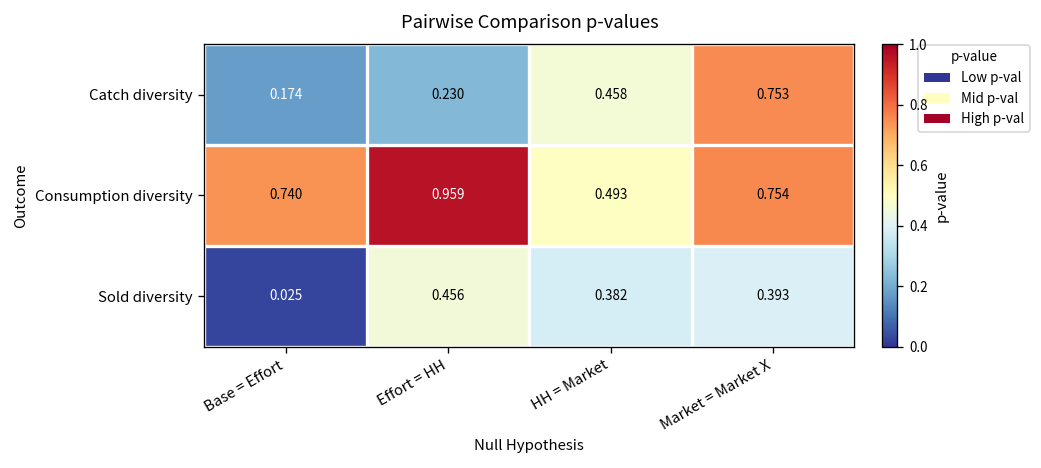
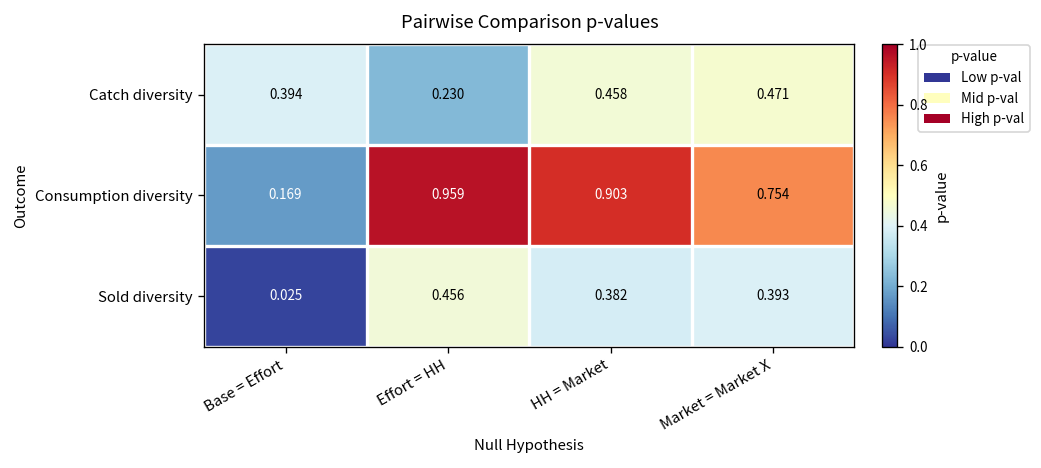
  {
    "Catch diversity": {
-     "Base = Effort": 0.174,
+     "Base = Effort": 0.394,
      "Effort = HH": 0.230,
      "HH = Market": 0.458,
-     "Market = Market X": 0.753
+     "Market = Market X": 0.471
    },
    "Consumption diversity": {
-     "Base = Effort": 0.740,
+     "Base = Effort": 0.169,
      "Effort = HH": 0.959,
-     "HH = Market": 0.493,
+     "HH = Market": 0.903,
      "Market = Market X": 0.754
    },
    "Sold diversity": {
      "Base = Effort": 0.025,
      "Effort = HH": 0.456,
      "HH = Market": 0.382,
      "Market = Market X": 0.393
    }
  }
